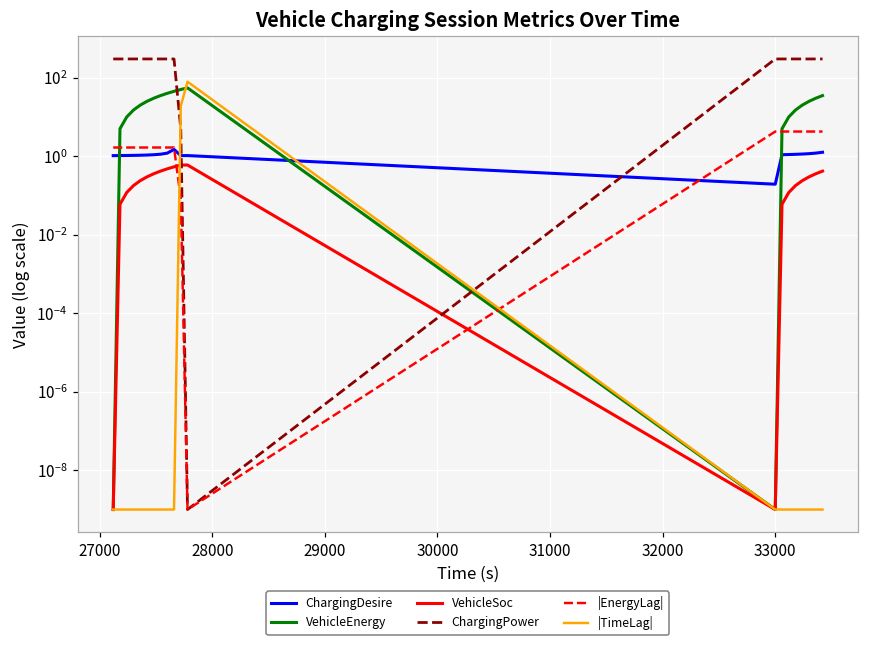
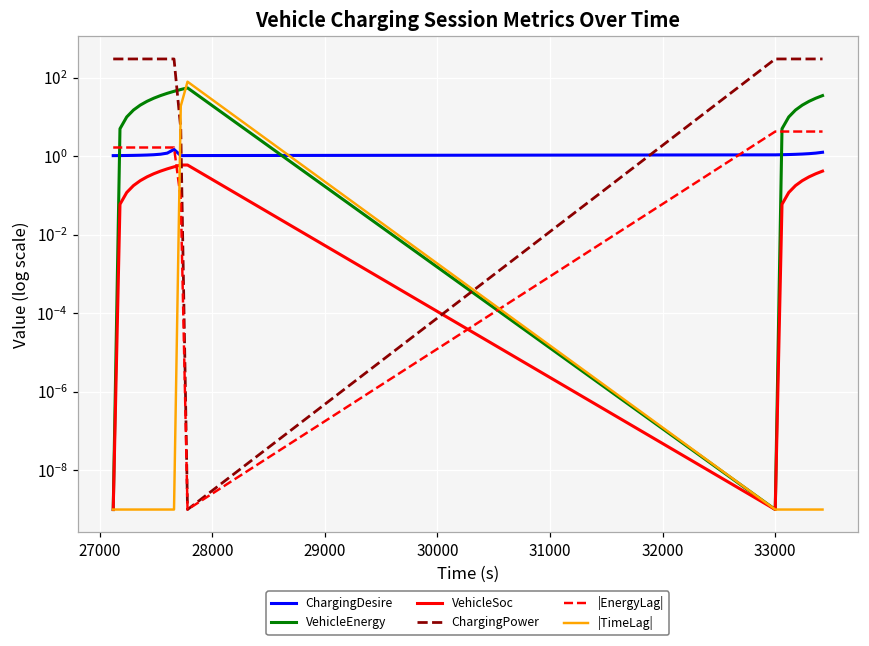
  {
    "ChargingDesire": {
-     "33000": 0.2
+     "33000": 1.1
    },
    "ChargingPower": {
      "33000": 300
    }
  }
